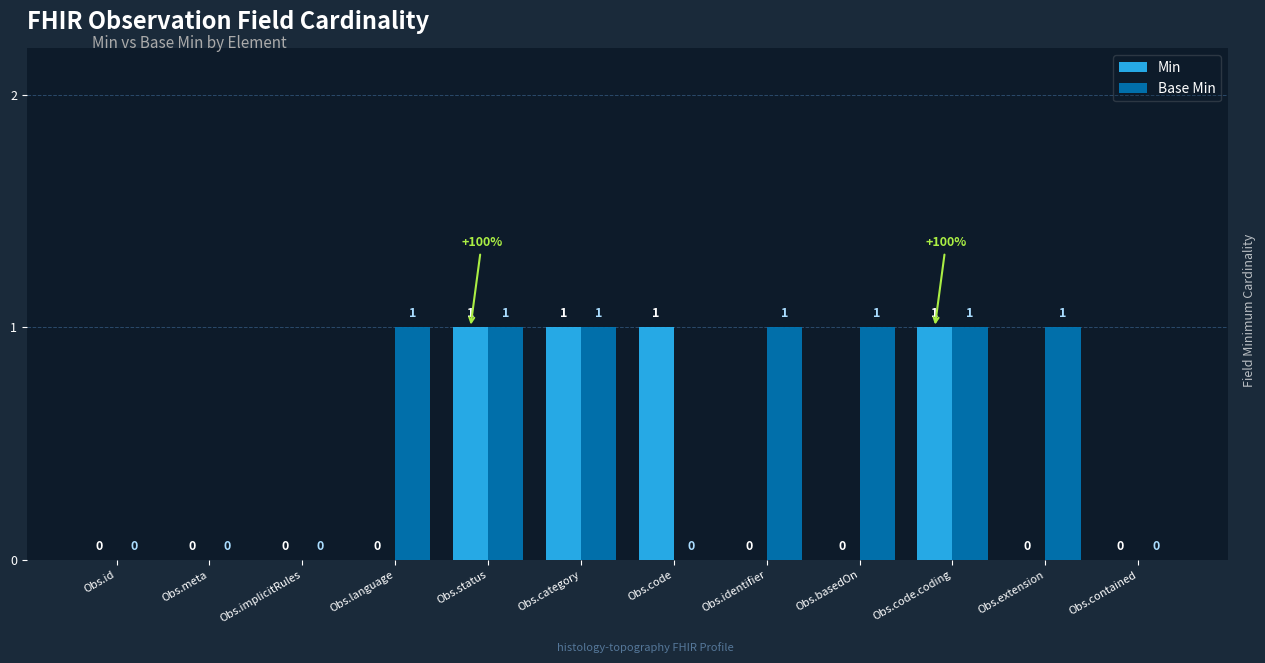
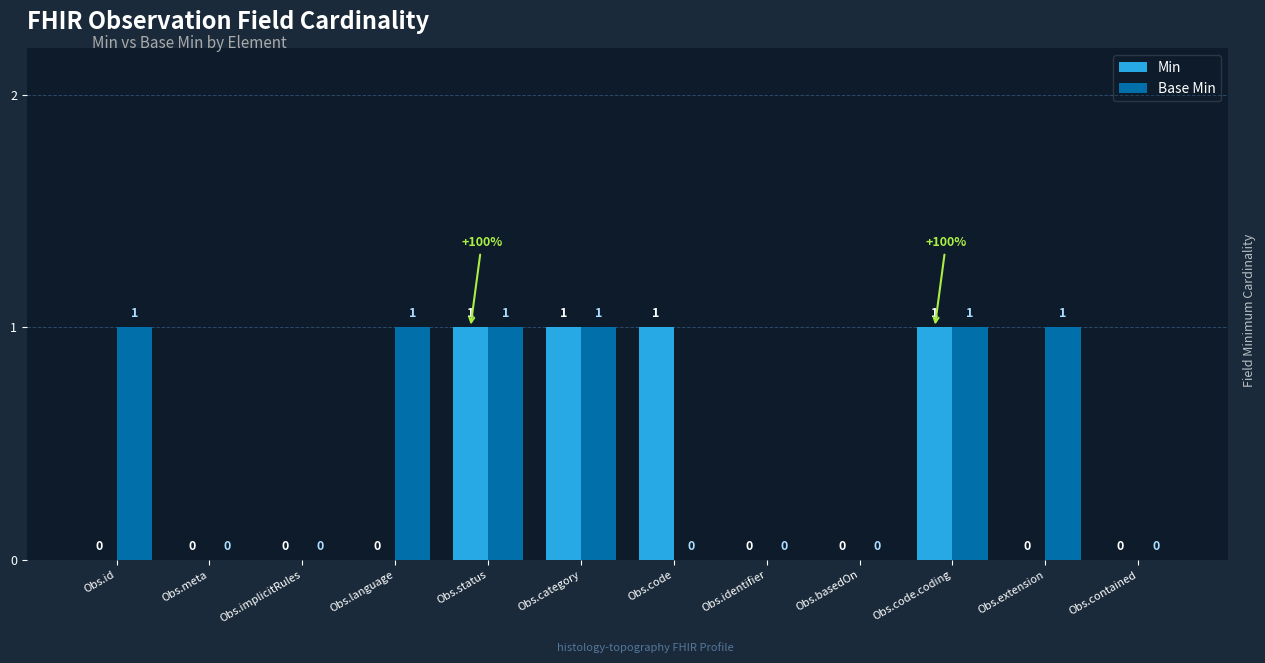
  {
    "Min": {
      "Obs.id": "0",
      "Obs.meta": "0",
      "Obs.implicitRules": "0",
      "Obs.language": "0",
      "Obs.status": "+100%",
      "Obs.category": "1",
      "Obs.code": "1",
      "Obs.identifier": "0",
      "Obs.basedOn": "0",
      "Obs.code.coding": "+100%",
      "Obs.extension": "0",
      "Obs.contained": "0"
    },
    "Base Min": {
-     "Obs.id": "0",
+     "Obs.id": "1",
      "Obs.meta": "0",
      "Obs.implicitRules": "0",
      "Obs.language": "1",
      "Obs.status": "1",
      "Obs.category": "1",
      "Obs.code": "0",
-     "Obs.identifier": "1",
-     "Obs.basedOn": "1",
+     "Obs.identifier": "0",
+     "Obs.basedOn": "0",
      "Obs.code.coding": "1",
      "Obs.extension": "1",
      "Obs.contained": "0"
    }
  }
